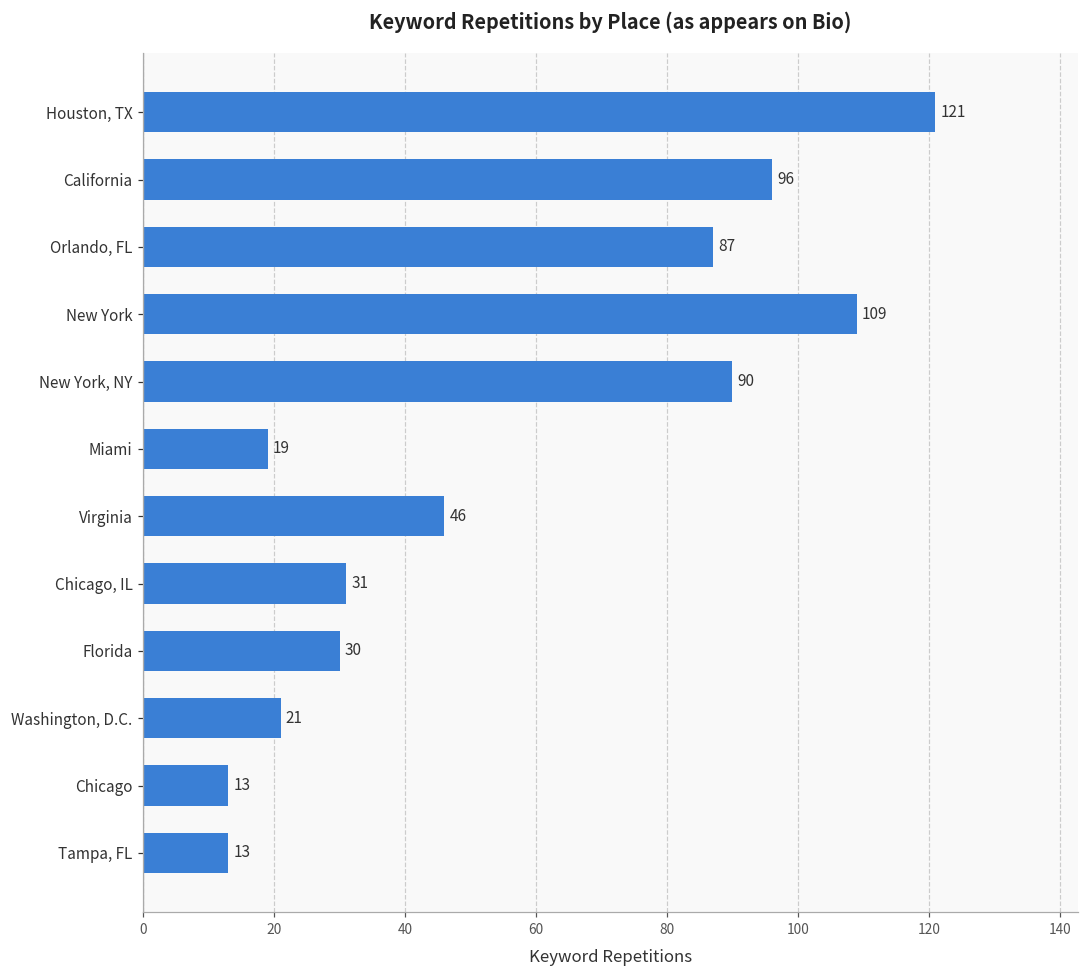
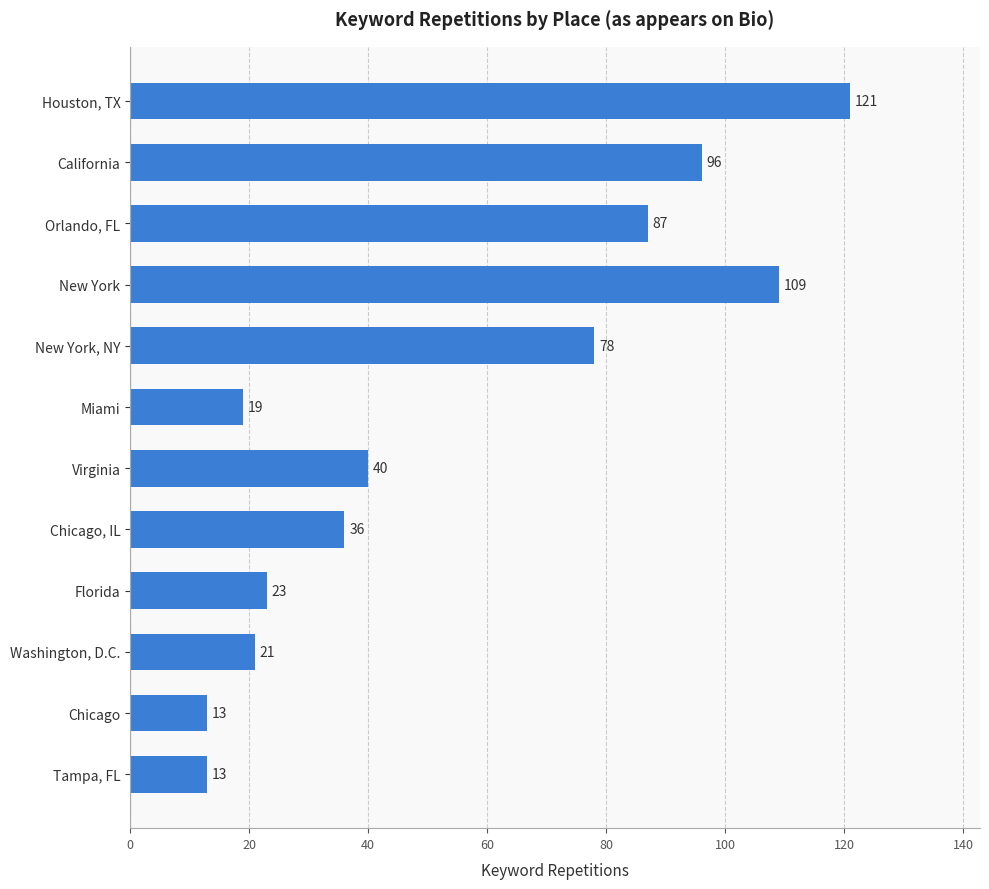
  {
    "Houston, TX": 121,
    "California": 96,
    "Orlando, FL": 87,
    "New York": 109,
-   "New York, NY": 90,
+   "New York, NY": 78,
    "Miami": 19,
-   "Virginia": 46,
-   "Chicago, IL": 31,
-   "Florida": 30,
+   "Virginia": 40,
+   "Chicago, IL": 36,
+   "Florida": 23,
    "Washington, D.C.": 21,
    "Chicago": 13,
    "Tampa, FL": 13
  }
